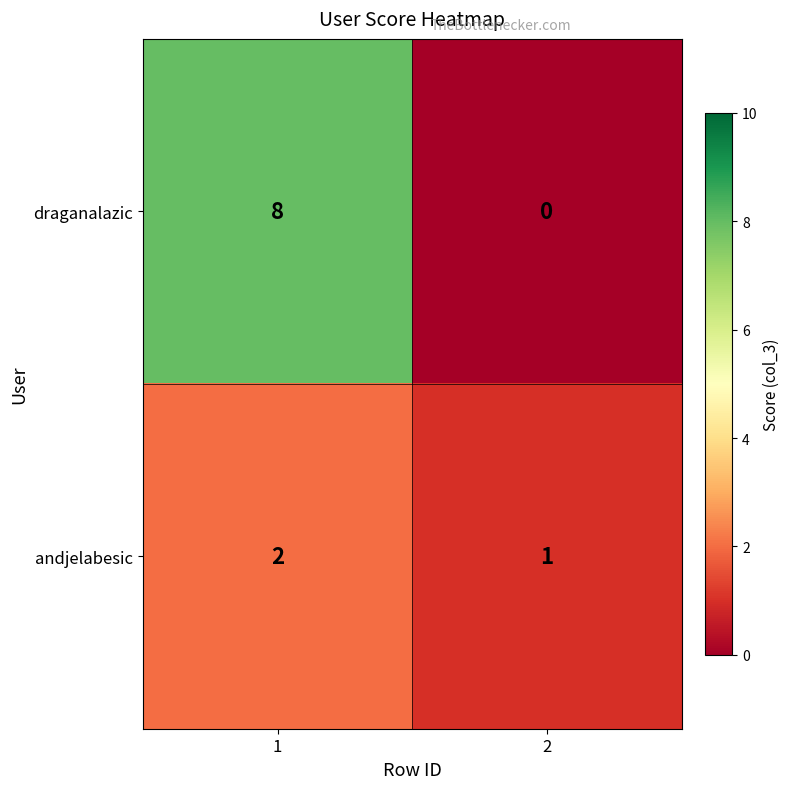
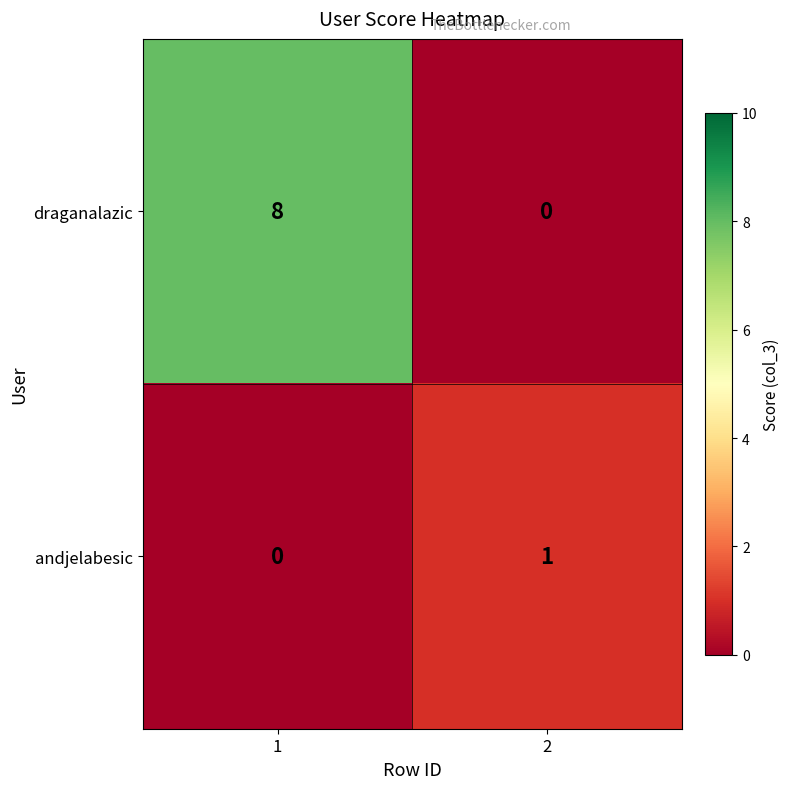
  {
    "draganalazic": {
      "1": 8,
      "2": 0
    },
    "andjelabesic": {
-     "1": 2,
+     "1": 0,
      "2": 1
    }
  }
